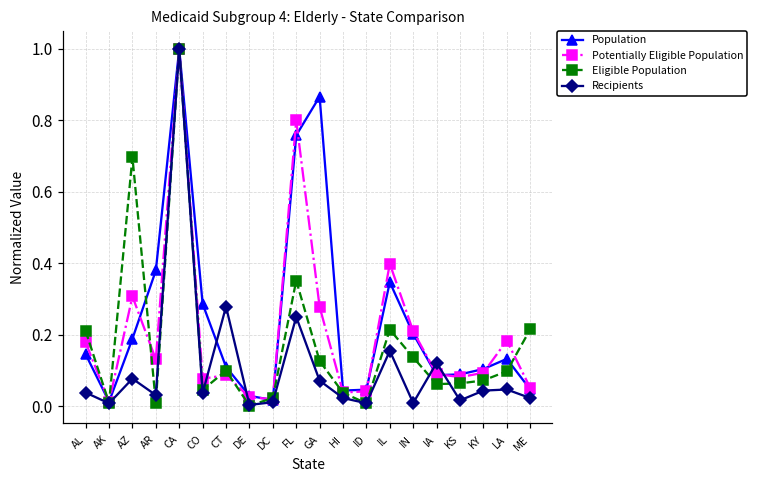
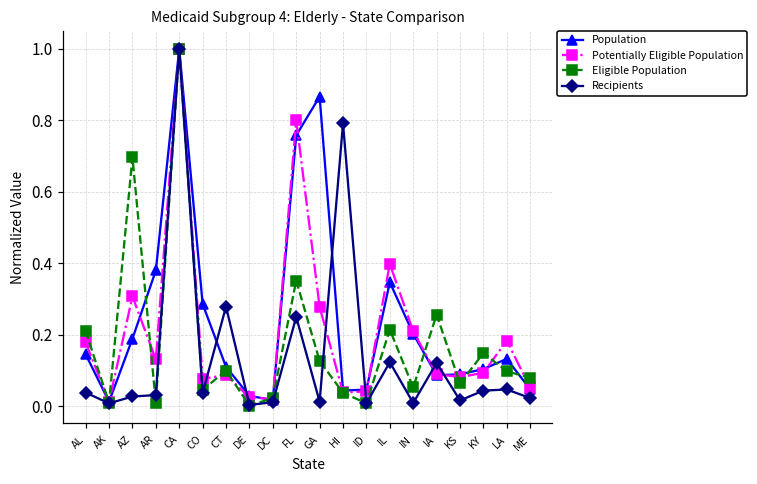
  {
    "Population": {
      "AL": 0.15,
      "AZ": 0.19,
      "AR": 0.38,
      "CO": 0.29,
      "CT": 0.11,
      "FL": 0.76,
      "GA": 0.87,
      "IL": 0.35,
      "KY": 0.10,
      "LA": 0.13
    },
    "Potentially Eligible Population": {
      "AL": 0.18,
      "AZ": 0.31,
      "AR": 0.13,
      "CO": 0.08,
      "CT": 0.09,
      "FL": 0.80,
      "GA": 0.28,
      "IL": 0.40,
      "KY": 0.09,
      "LA": 0.18
    },
    "Eligible Population": {
      "AL": 0.21,
      "AZ": 0.70,
      "AR": 0.01,
      "CO": 0.05,
      "CT": 0.10,
      "FL": 0.35,
      "GA": 0.13,
      "IL": 0.22,
-     "IN": 0.14,
-     "IA": 0.06,
+     "IN": 0.05,
+     "IA": 0.26,
      "KS": 0.06,
-     "KY": 0.07,
+     "KY": 0.15,
      "LA": 0.10,
-     "ME": 0.22
+     "ME": 0.08
    },
    "Recipients": {
      "AL": 0.04,
-     "AZ": 0.08,
+     "AZ": 0.03,
      "AR": 0.03,
      "CO": 0.04,
      "CT": 0.28,
      "FL": 0.25,
-     "GA": 0.07,
-     "HI": 0.02,
-     "IL": 0.16,
+     "GA": 0.01,
+     "HI": 0.79,
+     "IL": 0.12,
      "IN": 0.01,
      "IA": 0.12,
      "KS": 0.02,
      "KY": 0.04,
      "LA": 0.05,
      "ME": 0.02
    }
  }
